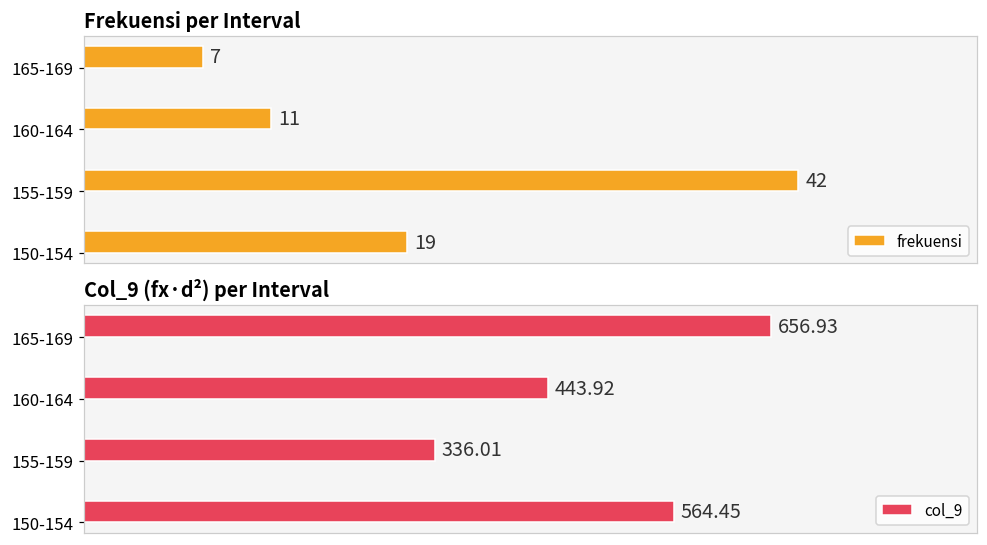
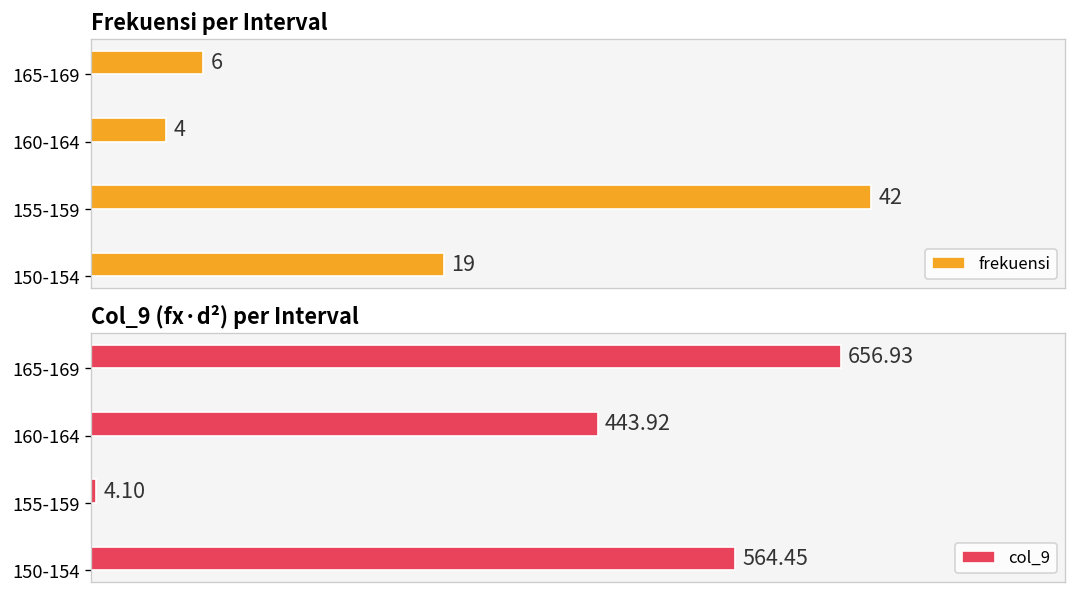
  {
    "Frekuensi per Interval": {
-     "165-169": 7,
-     "160-164": 11,
+     "165-169": 6,
+     "160-164": 4,
      "155-159": 42,
      "150-154": 19
    },
    "Col_9 (fx·d²) per Interval": {
      "165-169": 656.93,
      "160-164": 443.92,
-     "155-159": 336.01,
+     "155-159": 4.10,
      "150-154": 564.45
    }
  }
